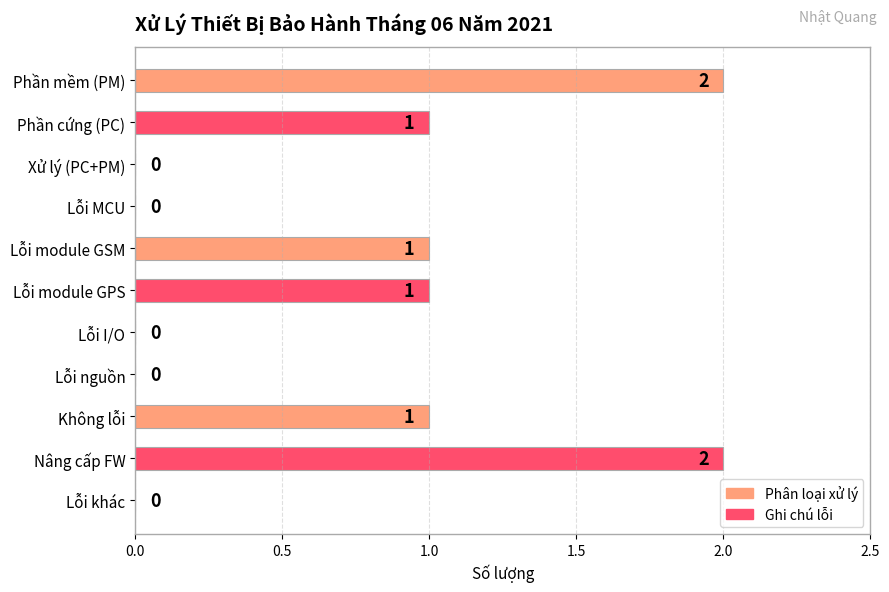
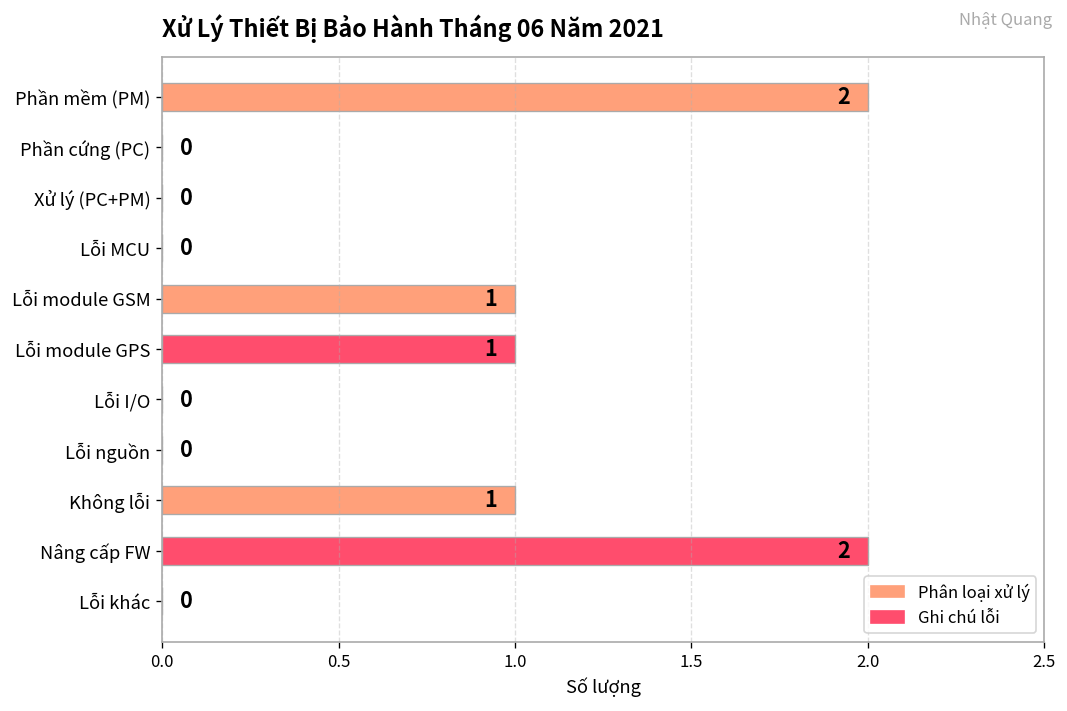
  {
    "Phần mềm (PM)": 2,
-   "Phần cứng (PC)": 1,
+   "Phần cứng (PC)": 0,
    "Xử lý (PC+PM)": 0,
    "Lỗi MCU": 0,
    "Lỗi module GSM": 1,
    "Lỗi module GPS": 1,
    "Lỗi I/O": 0,
    "Lỗi nguồn": 0,
    "Không lỗi": 1,
    "Nâng cấp FW": 2,
    "Lỗi khác": 0
  }
